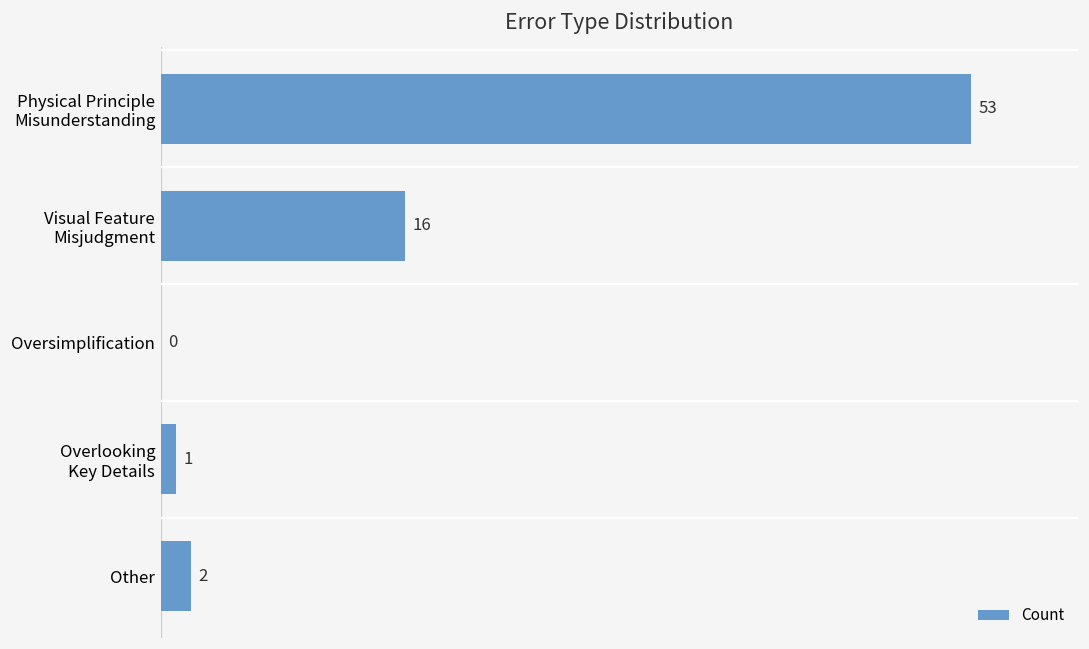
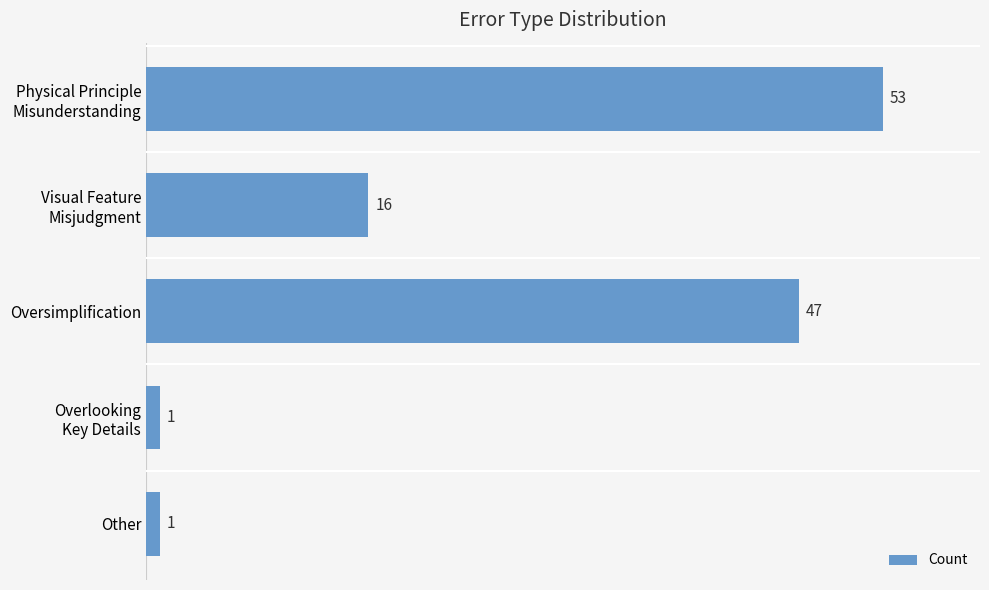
  {
    "Physical Principle Misunderstanding": 53,
    "Visual Feature Misjudgment": 16,
-   "Oversimplification": 0,
+   "Oversimplification": 47,
    "Overlooking Key Details": 1,
-   "Other": 2
+   "Other": 1
  }
